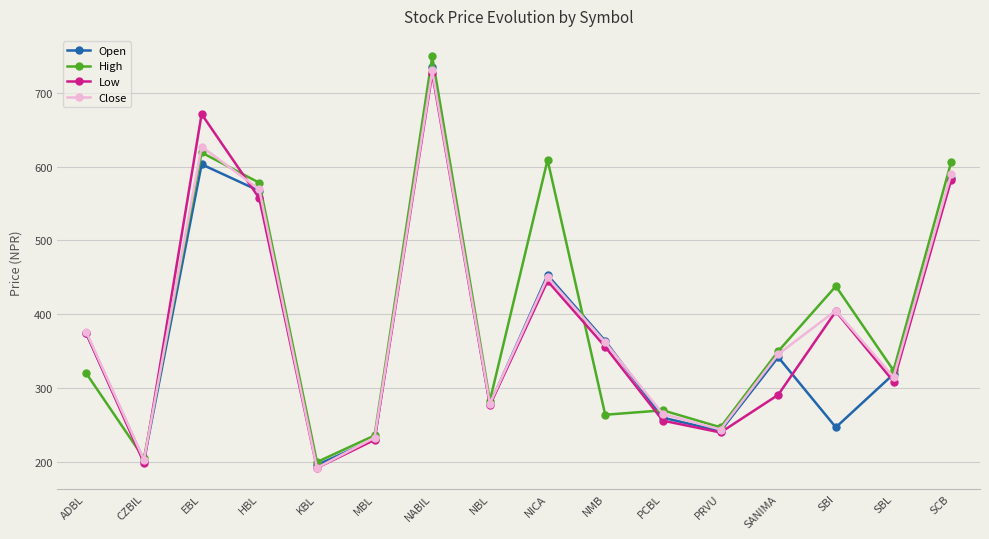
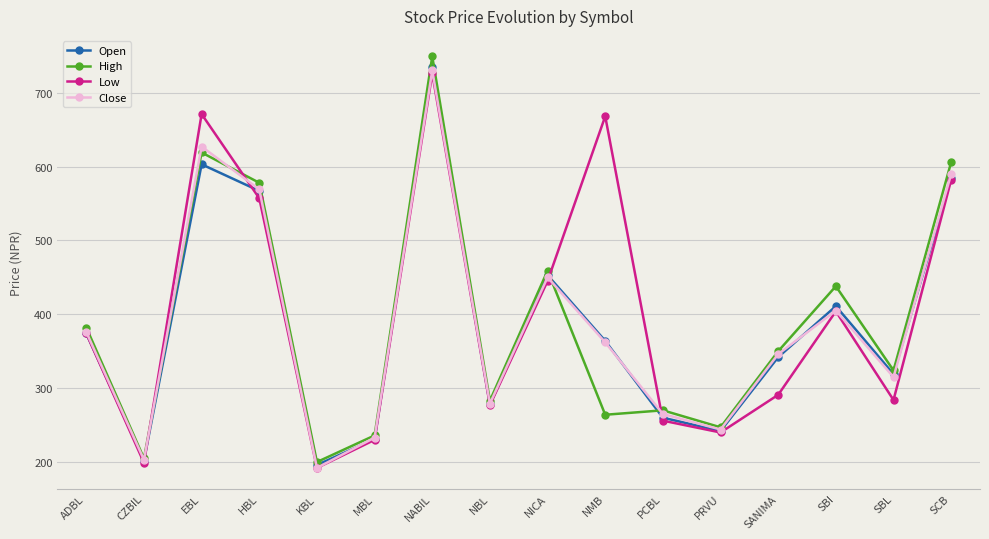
  {
    "Open": {
      "EBL": 600,
      "KBL": 200,
      "NABIL": 740,
      "PCBL": 260,
      "SANIMA": 340,
-     "SBI": 250,
+     "SBI": 410,
      "SBL": 320
    },
    "High": {
-     "ADBL": 320,
+     "ADBL": 380,
      "EBL": 620,
      "HBL": 580,
      "KBL": 200,
      "NABIL": 750,
      "NBL": 280,
-     "NICA": 610,
+     "NICA": 460,
      "NMB": 260,
      "PCBL": 270,
      "SANIMA": 350,
      "SBI": 440,
      "SBL": 320,
      "SCB": 610
    },
    "Low": {
      "EBL": 670,
      "HBL": 560,
      "NABIL": 730,
      "NICA": 450,
-     "NMB": 360,
+     "NMB": 670,
      "PCBL": 260,
      "SANIMA": 290,
-     "SBL": 310
+     "SBL": 280
    },
    "Close": {
      "EBL": 630,
      "NABIL": 730,
      "PCBL": 270,
      "SANIMA": 350,
      "SBL": 320,
      "SCB": 590
    }
  }
